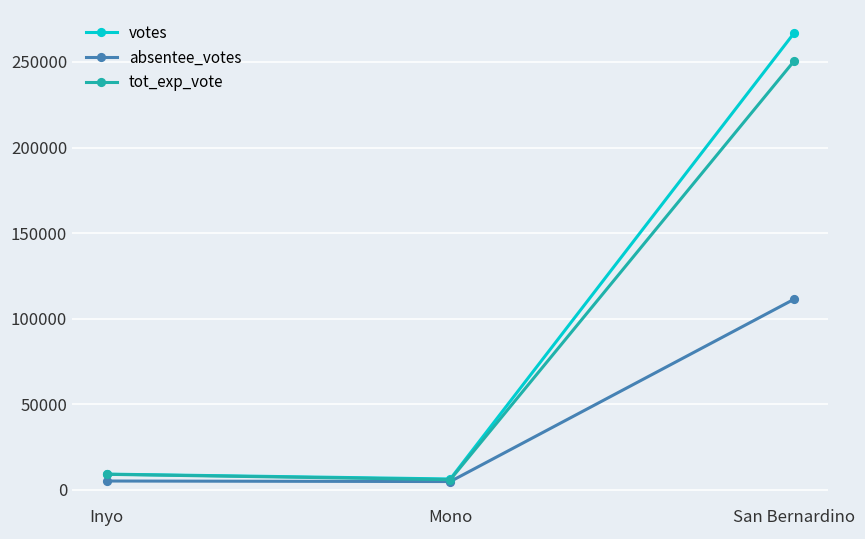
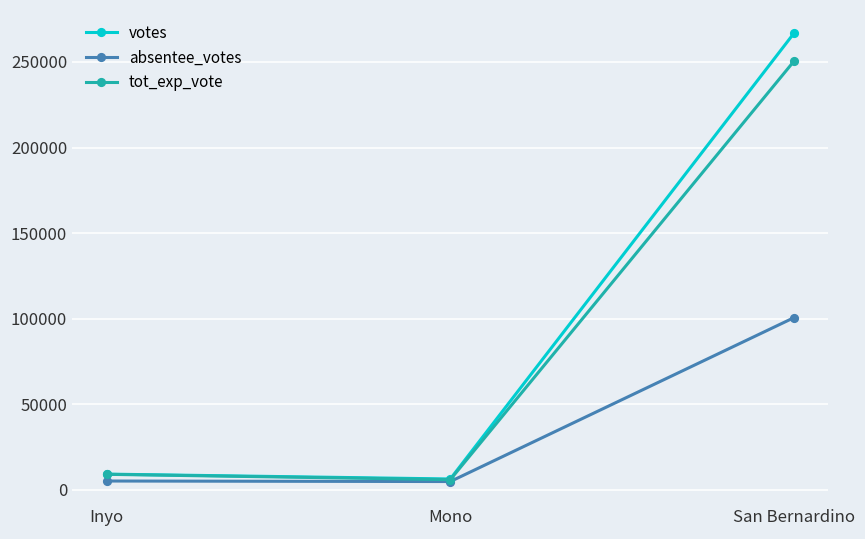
  {
    "absentee_votes": {
      "Inyo": 5000,
-     "San Bernardino": 111000
+     "San Bernardino": 101000
    }
  }
